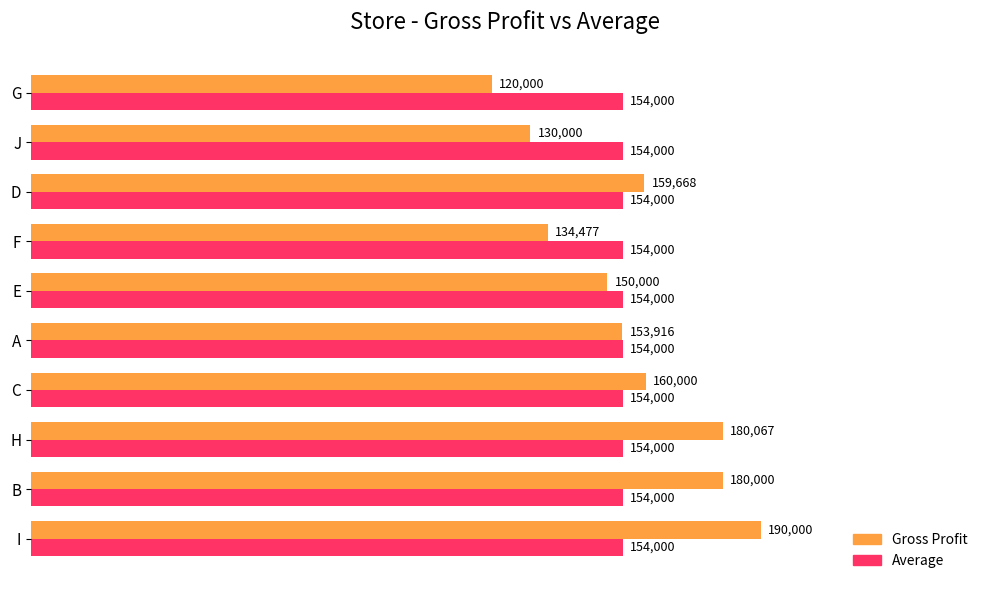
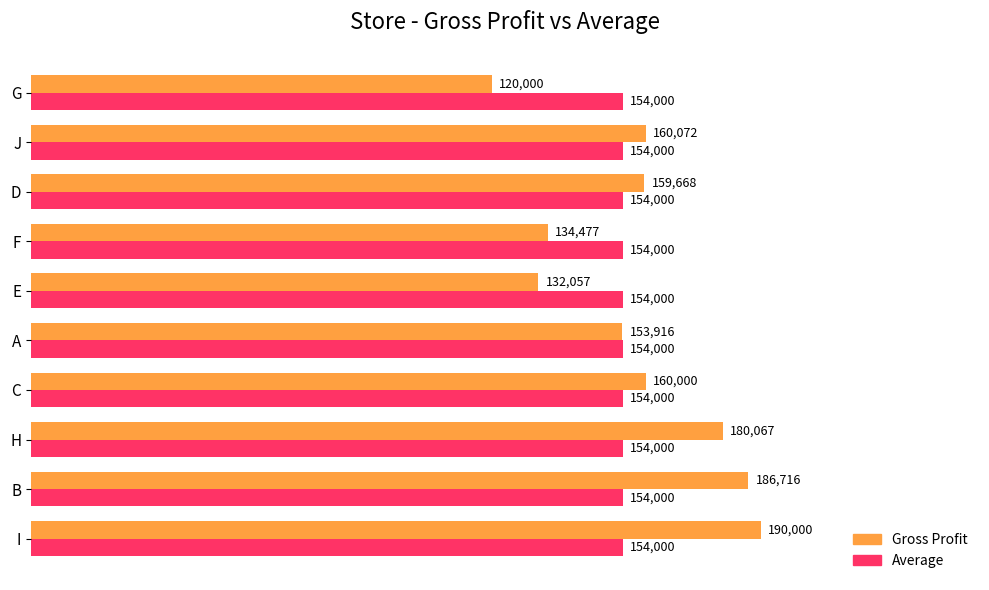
  {
    "Gross Profit": {
-     "J": "130,000",
-     "E": "150,000",
-     "B": "180,000"
+     "J": "160,072",
+     "E": "132,057",
+     "B": "186,716"
    }
  }
